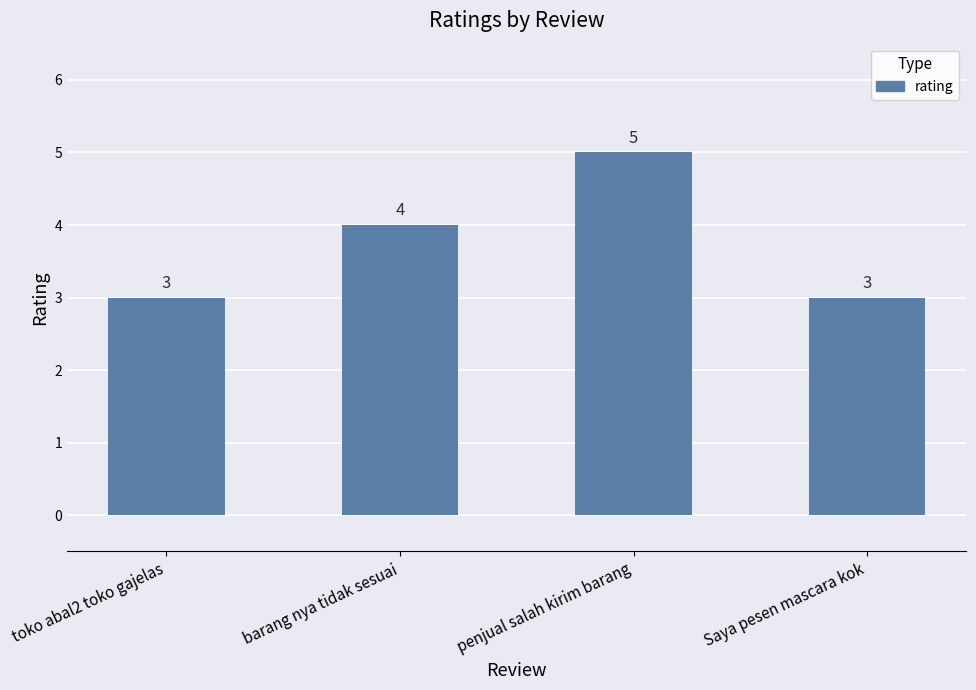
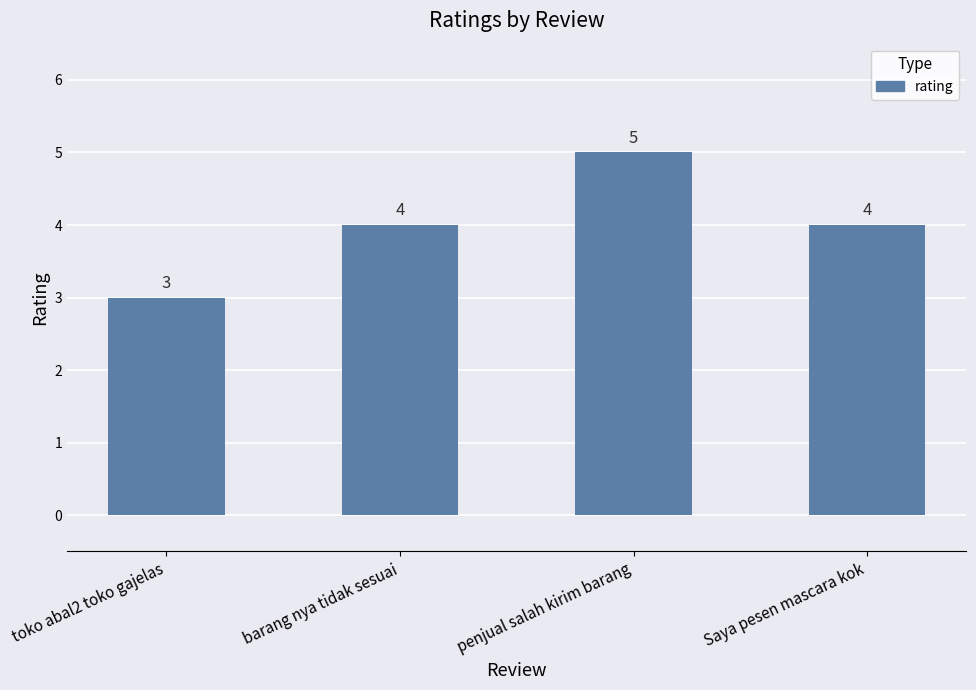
  {
    "toko abal2 toko gajelas": 3,
    "barang nya tidak sesuai": 4,
    "penjual salah kirim barang": 5,
-   "Saya pesen mascara kok": 3
+   "Saya pesen mascara kok": 4
  }
